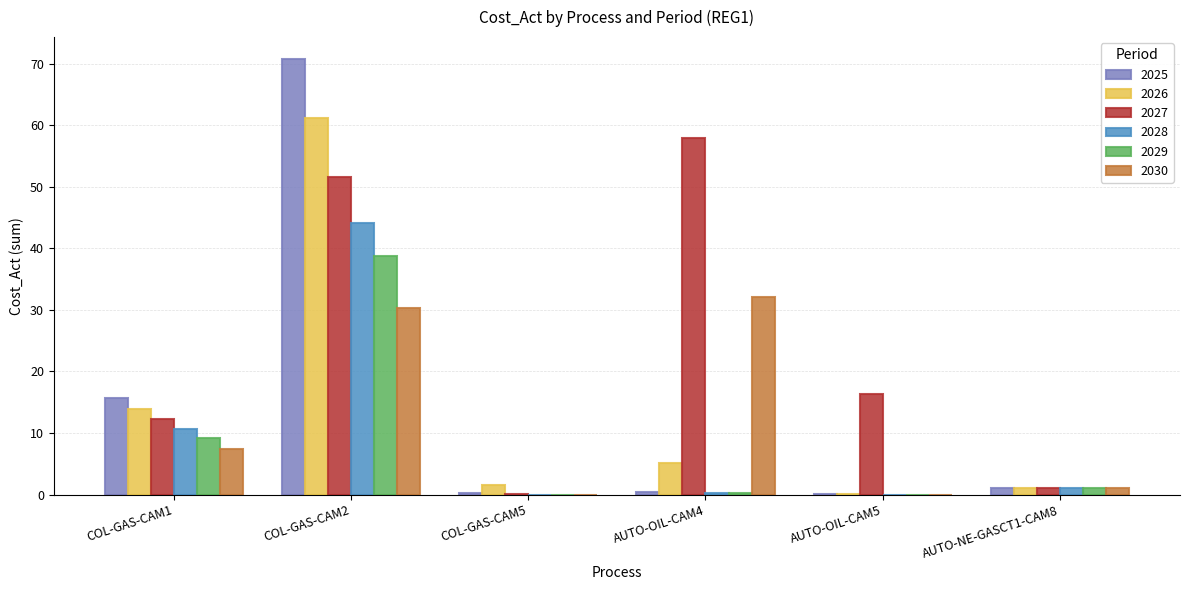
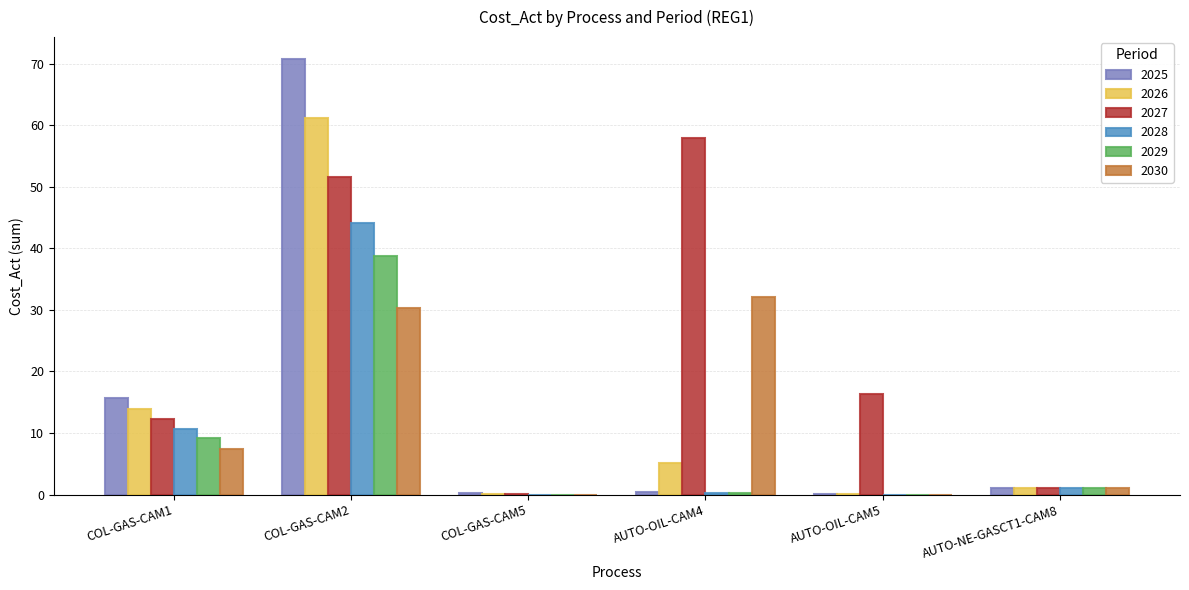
  {
    "2026": {
      "COL-GAS-CAM1": 14,
      "COL-GAS-CAM2": 61,
-     "COL-GAS-CAM5": 2,
+     "COL-GAS-CAM5": 0,
      "AUTO-OIL-CAM4": 5,
      "AUTO-NE-GASCT1-CAM8": 1
    },
    "2027": {
      "COL-GAS-CAM1": 12,
      "COL-GAS-CAM2": 52,
      "AUTO-OIL-CAM4": 58,
      "AUTO-OIL-CAM5": 16,
      "AUTO-NE-GASCT1-CAM8": 1
    },
    "2029": {
      "COL-GAS-CAM1": 9,
      "COL-GAS-CAM2": 39,
      "COL-GAS-CAM5": 0,
      "AUTO-OIL-CAM5": 0,
      "AUTO-NE-GASCT1-CAM8": 1
    },
    "2030": {
      "COL-GAS-CAM1": 7,
      "COL-GAS-CAM2": 30,
      "COL-GAS-CAM5": 0,
      "AUTO-OIL-CAM4": 32,
      "AUTO-OIL-CAM5": 0,
      "AUTO-NE-GASCT1-CAM8": 1
    }
  }
